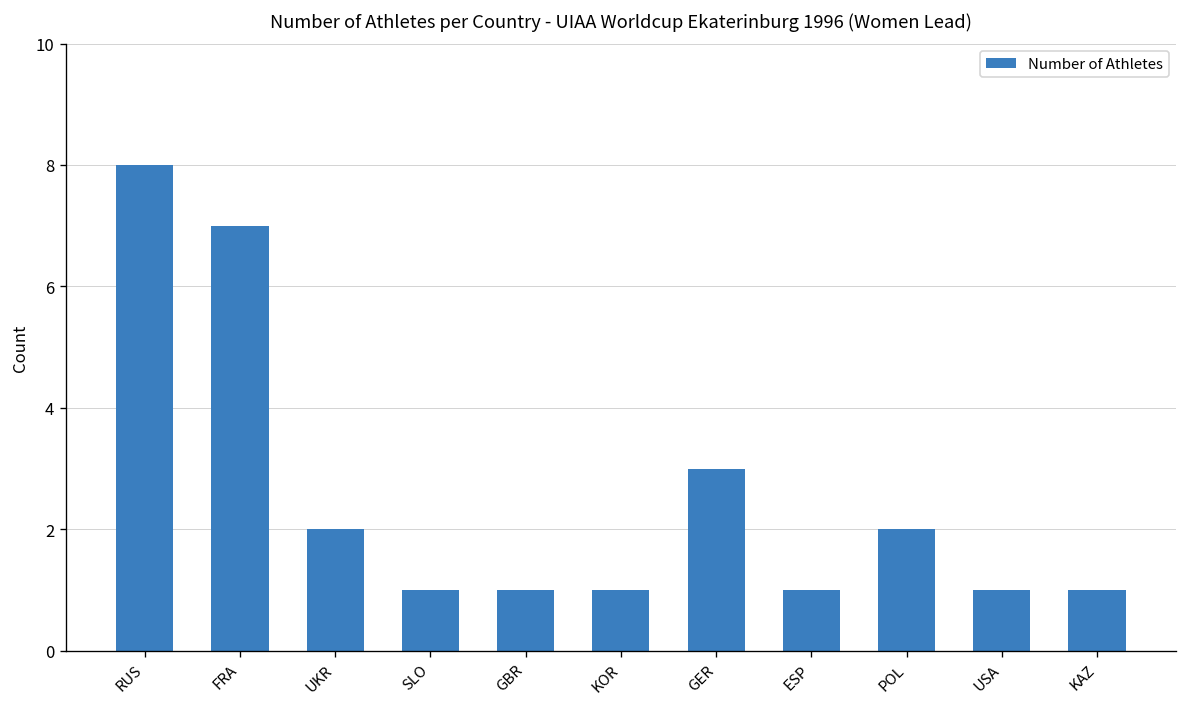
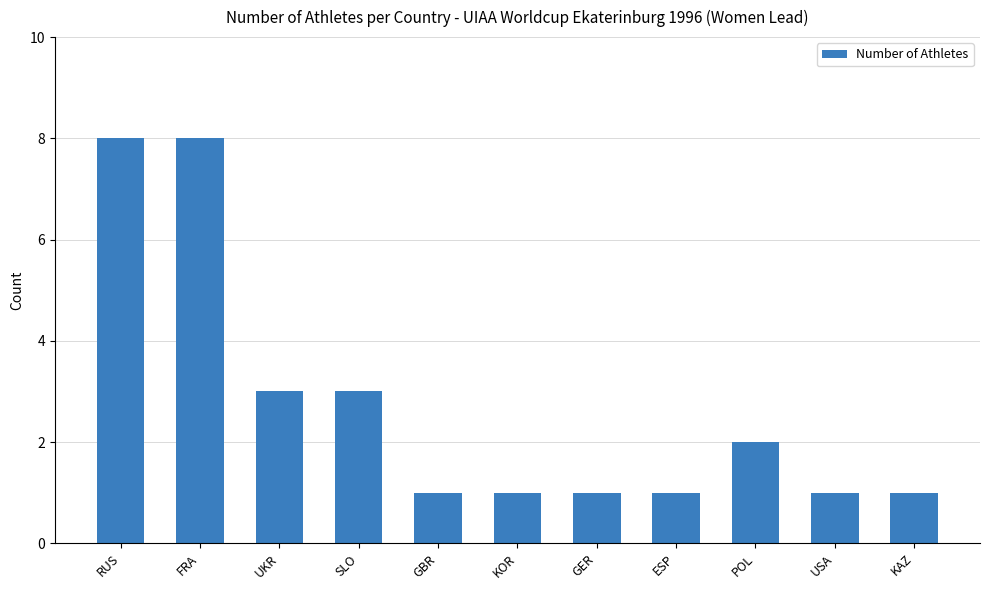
  {
    "RUS": 8,
-   "FRA": 7,
-   "UKR": 2,
-   "SLO": 1,
+   "FRA": 8,
+   "UKR": 3,
+   "SLO": 3,
    "GBR": 1,
    "KOR": 1,
-   "GER": 3,
+   "GER": 1,
    "ESP": 1,
    "POL": 2,
    "USA": 1,
    "KAZ": 1
  }
